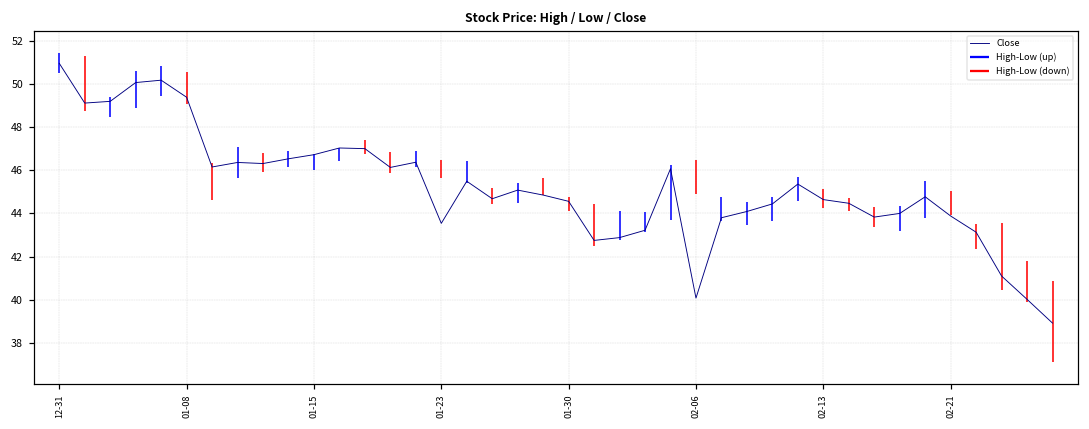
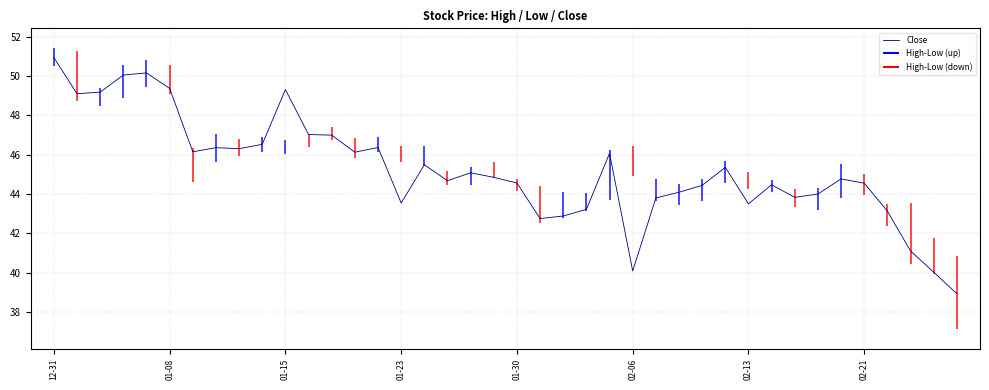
  {
    "12-31": 51.0,
    "01-08": 49.4,
-   "01-15": 46.7,
+   "01-15": 49.3,
    "01-23": 43.5,
    "01-30": 44.6,
    "02-06": 40.1,
-   "02-13": 44.6,
-   "02-21": 43.9
+   "02-13": 43.5,
+   "02-21": 44.6
  }
